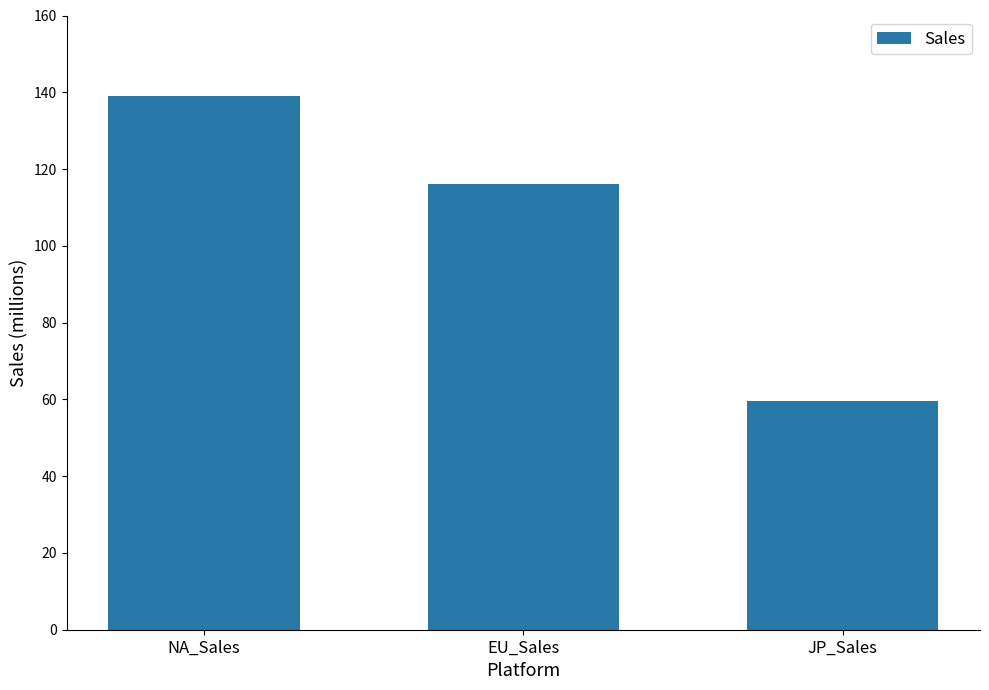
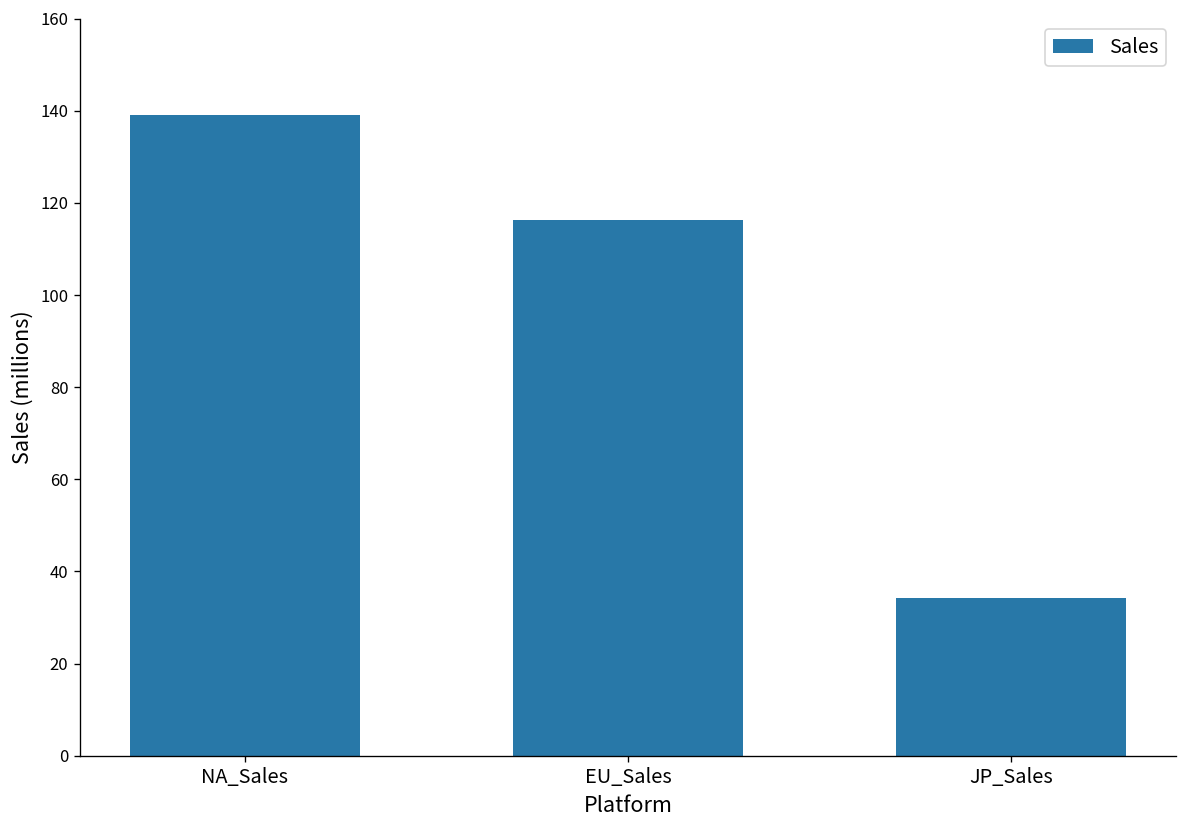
  {
    "NA_Sales": 139,
    "EU_Sales": 116,
-   "JP_Sales": 60
+   "JP_Sales": 34
  }
